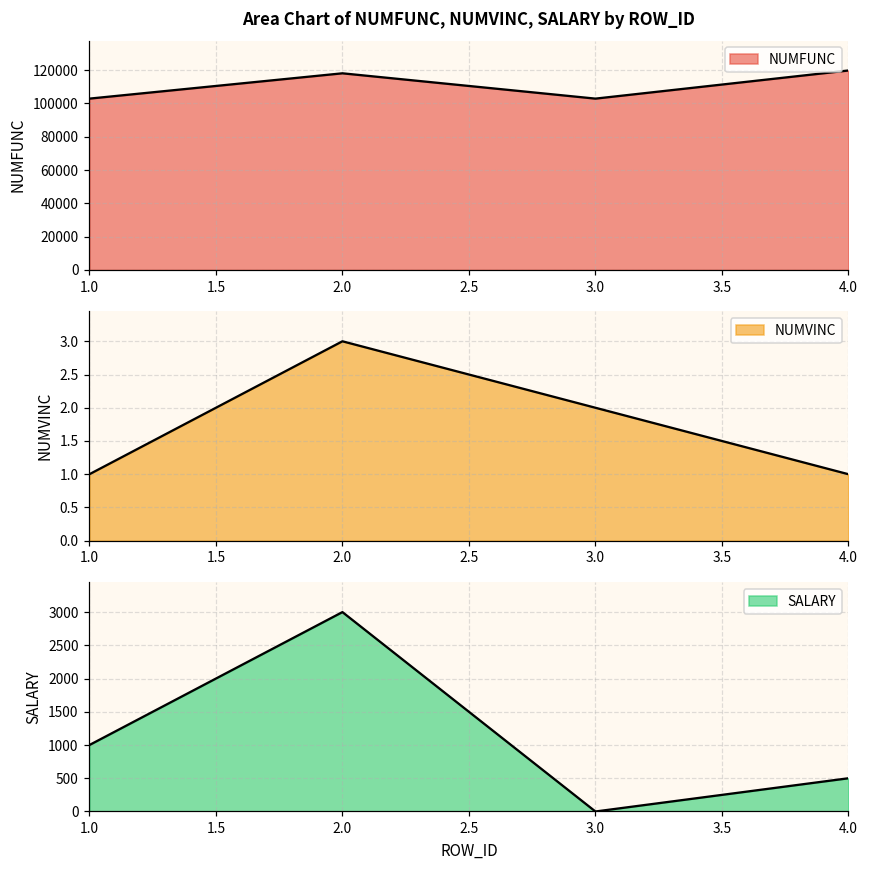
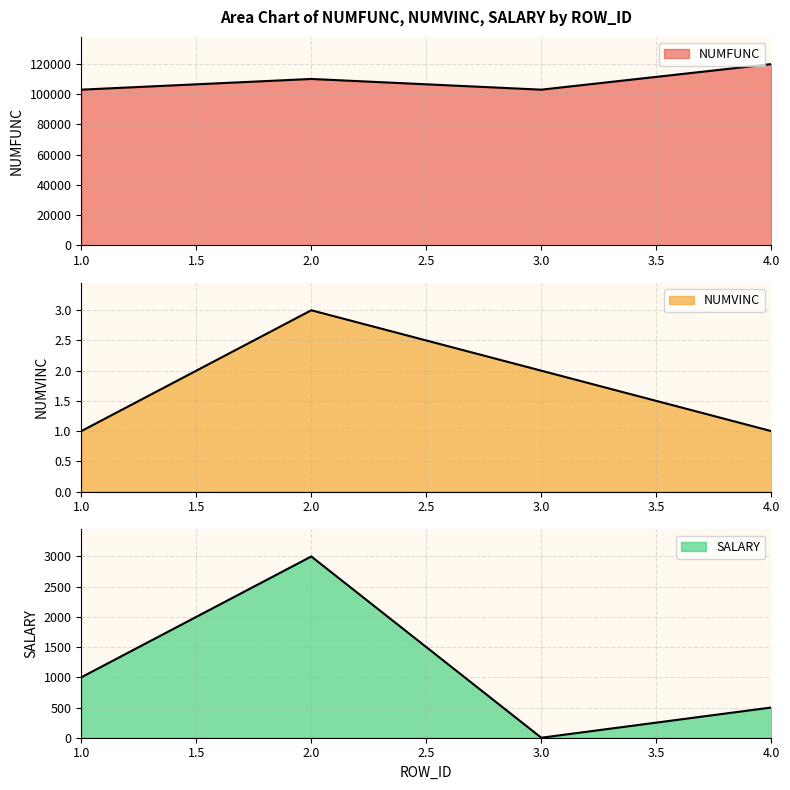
  {
    "Area Chart of NUMFUNC, NUMVINC, SALARY by ROW_ID": {
      "1.0": 103000,
-     "2.0": 118000,
+     "2.0": 110000,
      "3.0": 103000,
      "4.0": 120000
    }
  }
